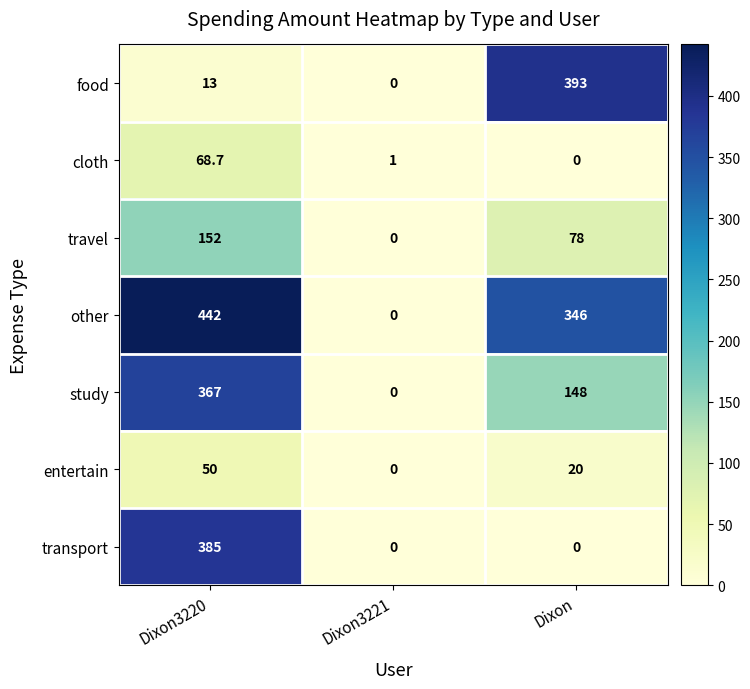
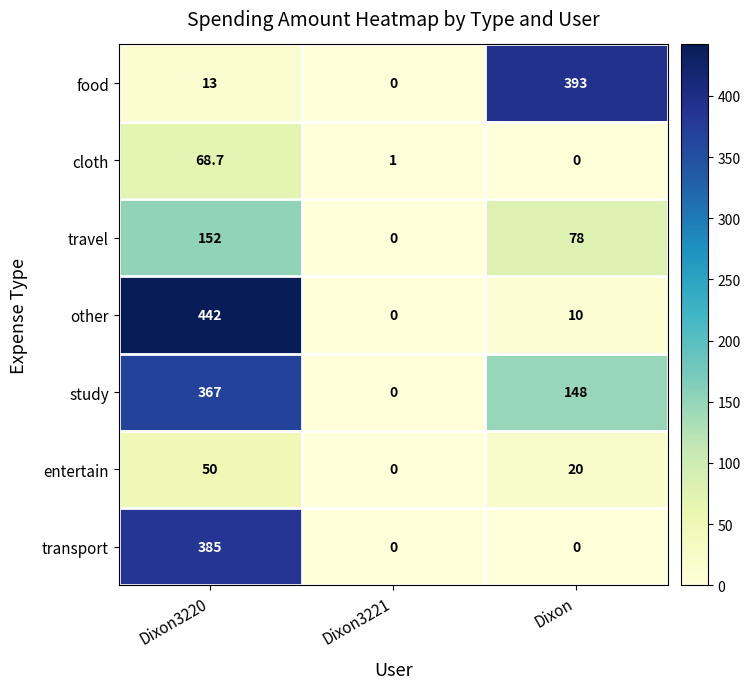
  {
    "food": {
      "Dixon3220": 13,
      "Dixon3221": 0,
      "Dixon": 393
    },
    "cloth": {
      "Dixon3220": 68.7,
      "Dixon3221": 1,
      "Dixon": 0
    },
    "travel": {
      "Dixon3220": 152,
      "Dixon3221": 0,
      "Dixon": 78
    },
    "other": {
      "Dixon3220": 442,
      "Dixon3221": 0,
-     "Dixon": 346
+     "Dixon": 10
    },
    "study": {
      "Dixon3220": 367,
      "Dixon3221": 0,
      "Dixon": 148
    },
    "entertain": {
      "Dixon3220": 50,
      "Dixon3221": 0,
      "Dixon": 20
    },
    "transport": {
      "Dixon3220": 385,
      "Dixon3221": 0,
      "Dixon": 0
    }
  }
